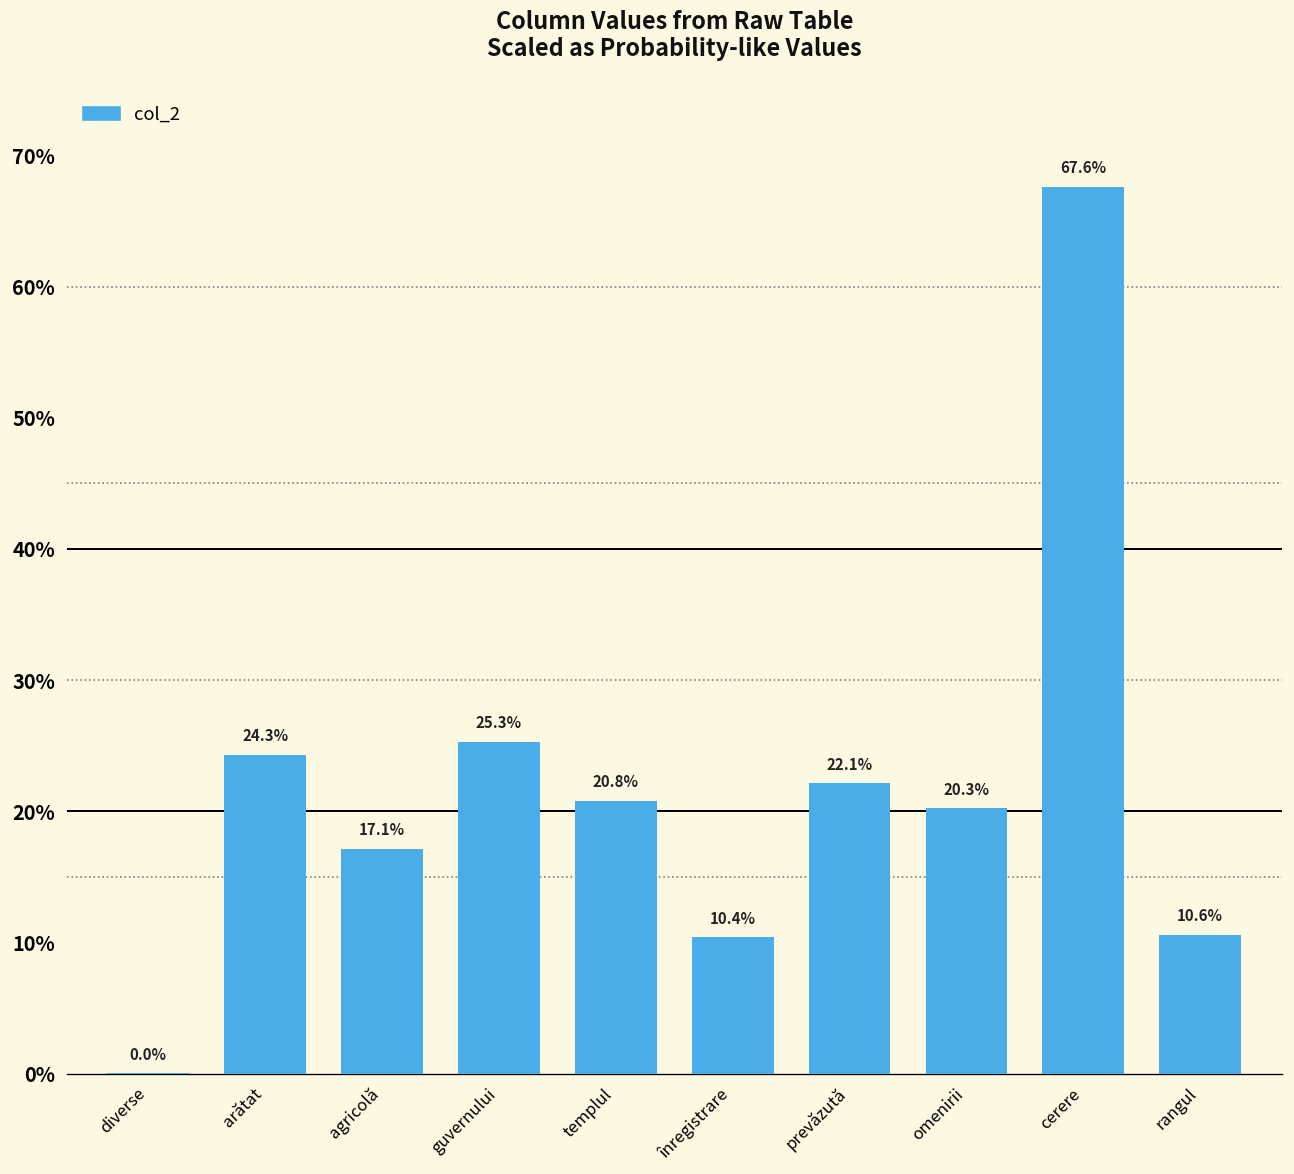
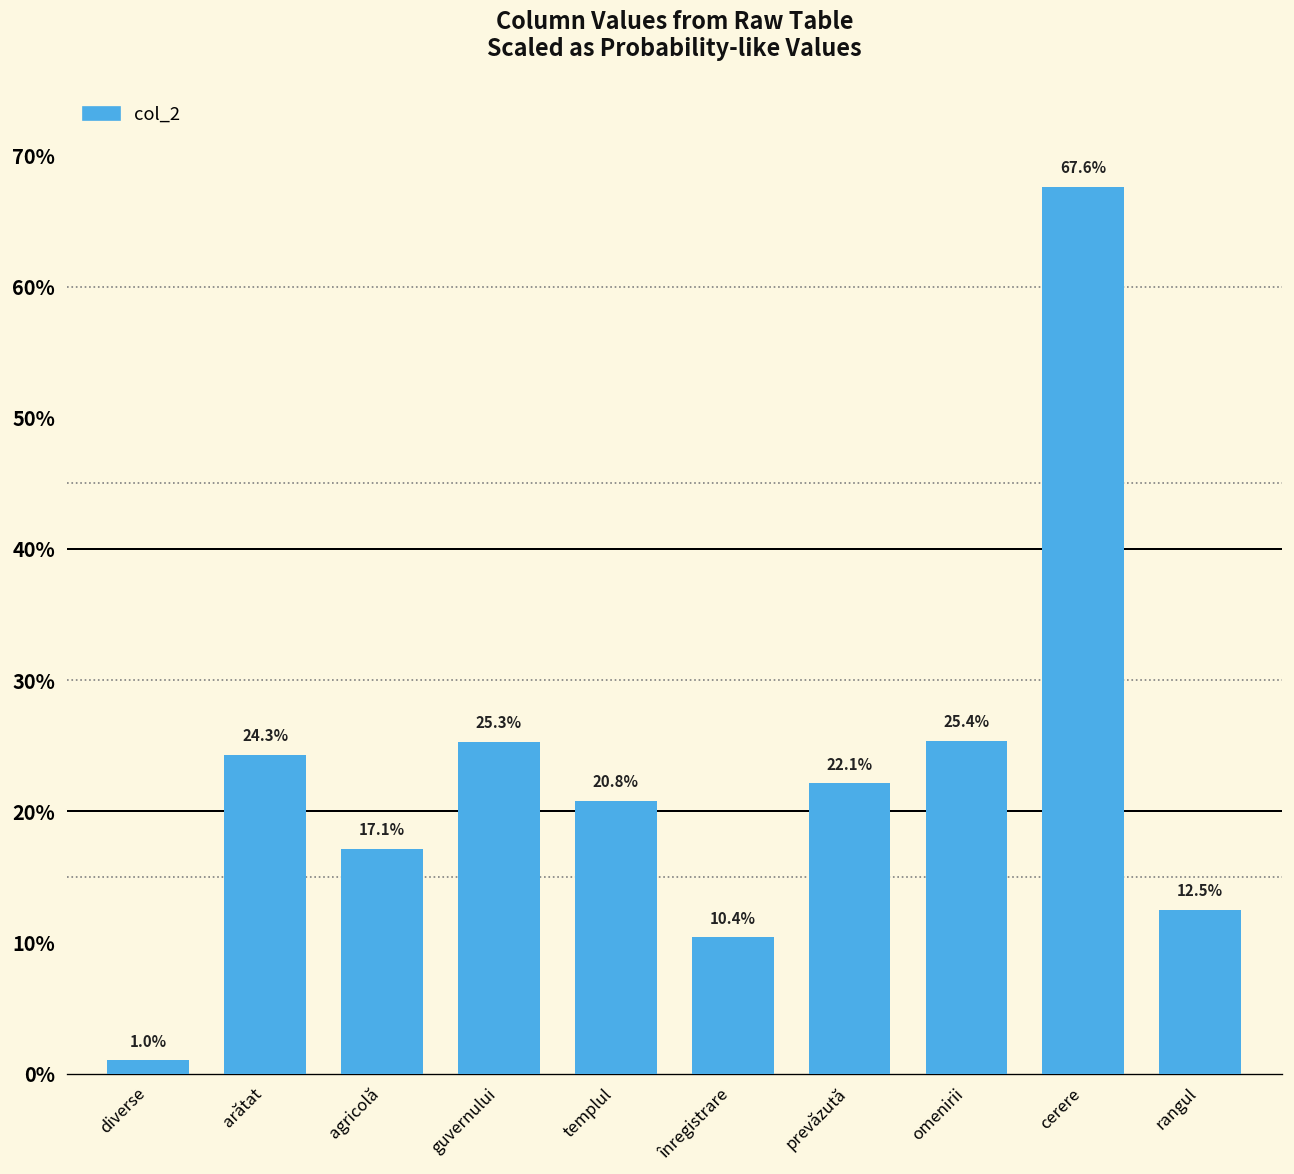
  {
-   "diverse": "0.0%",
+   "diverse": "1.0%",
    "arătat": "24.3%",
    "agricolă": "17.1%",
    "guvernului": "25.3%",
    "templul": "20.8%",
    "înregistrare": "10.4%",
    "prevăzută": "22.1%",
-   "omenirii": "20.3%",
+   "omenirii": "25.4%",
    "cerere": "67.6%",
-   "rangul": "10.6%"
+   "rangul": "12.5%"
  }
